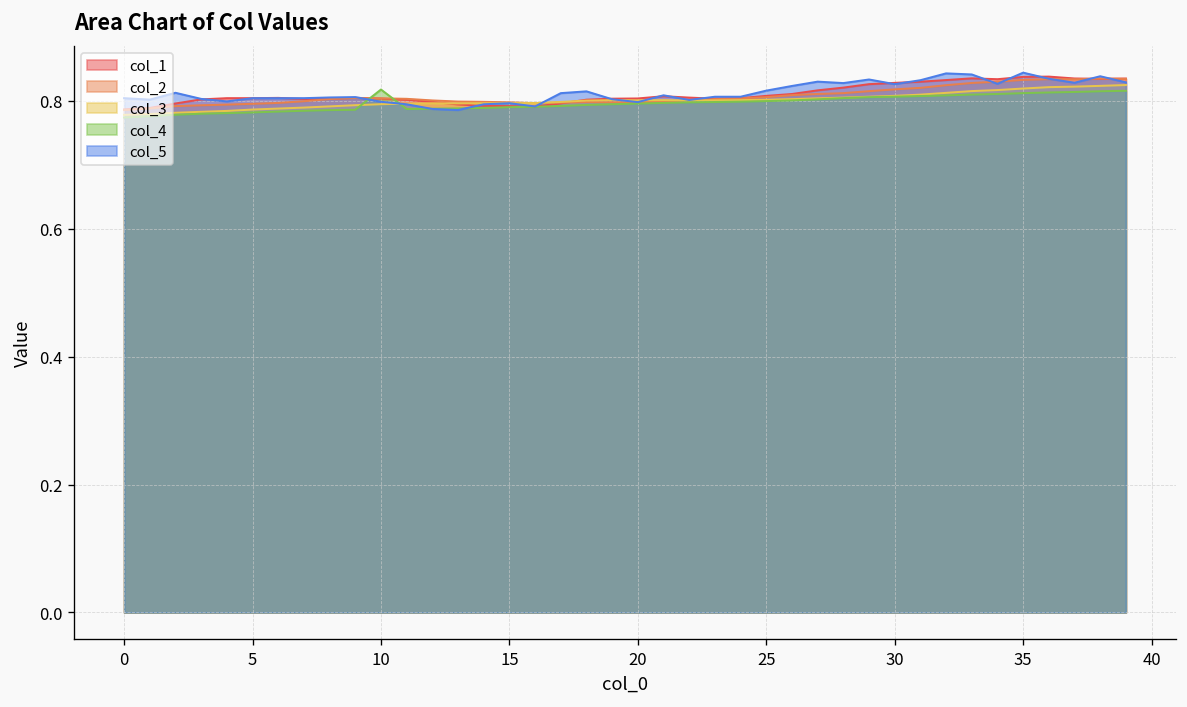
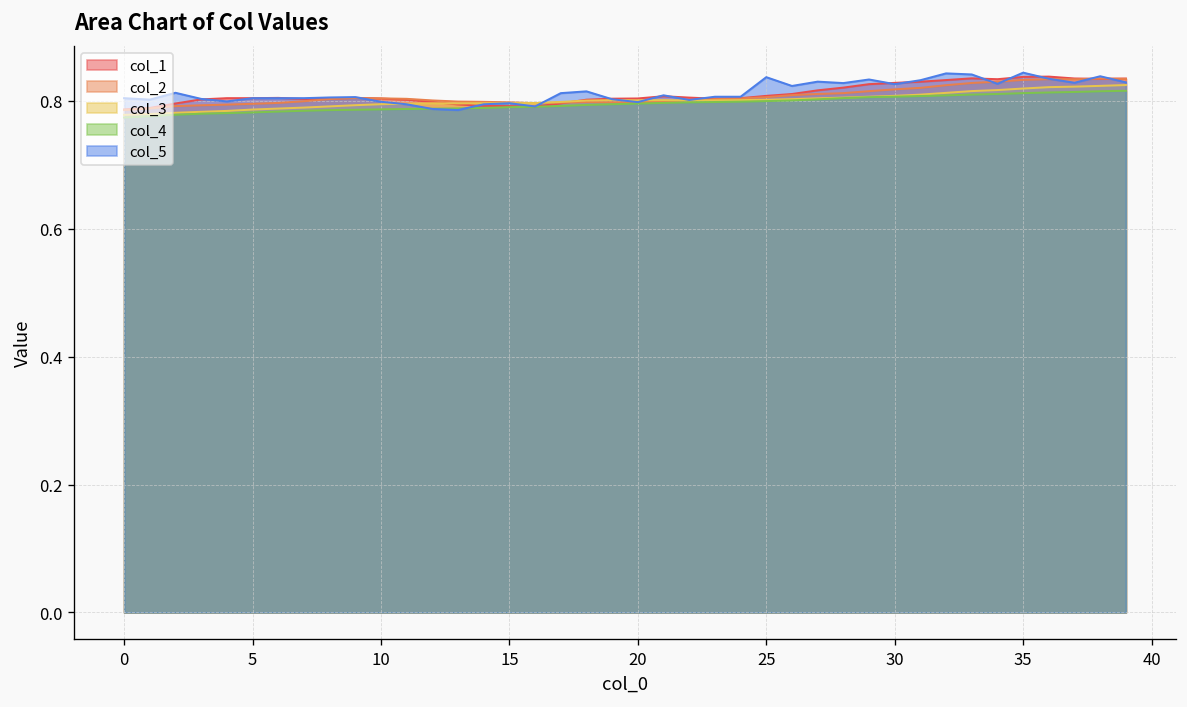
  {
    "col_4": {
-     "10": 0.82,
+     "10": 0.79,
      "35": 0.81
    },
    "col_5": {
-     "25": 0.82,
+     "25": 0.84,
      "35": 0.84
    }
  }
